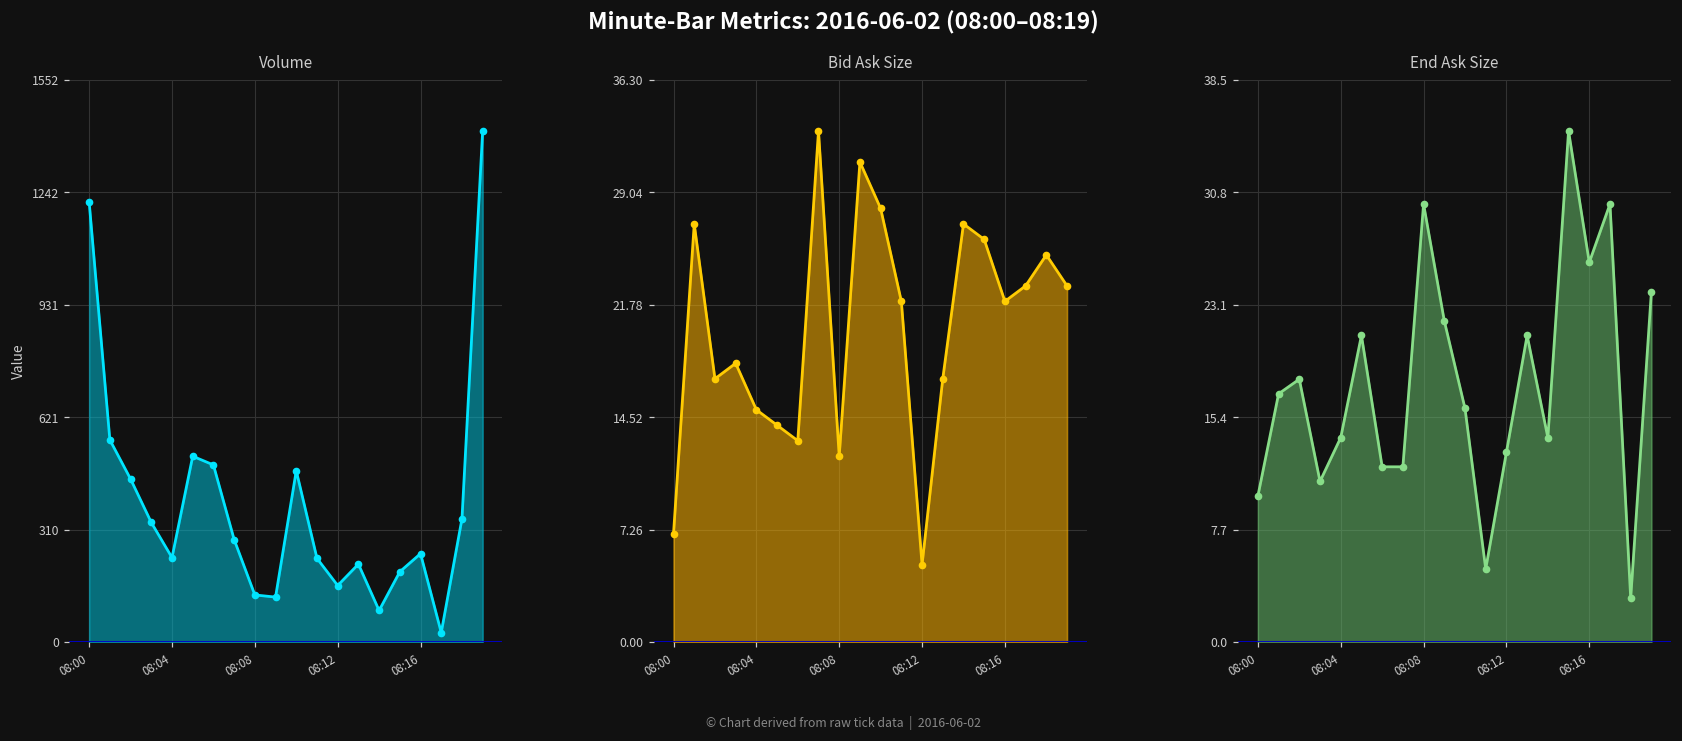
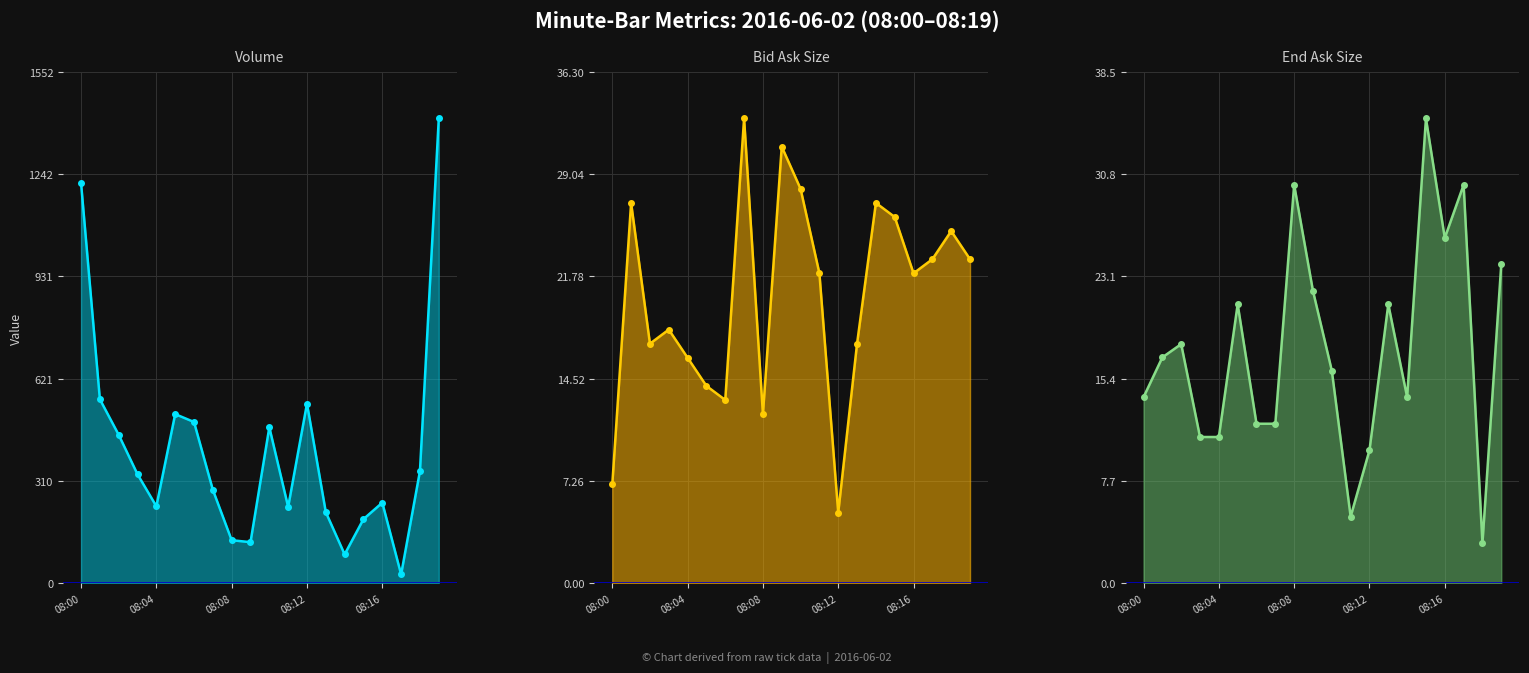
  {
    "Volume": {
      "08:00": 1220,
      "08:04": 230,
      "08:08": 130,
-     "08:12": 160,
+     "08:12": 550,
      "08:16": 240
    },
    "Bid Ask Size": {
      "08:00": 7,
-     "08:04": 15,
+     "08:04": 16,
      "08:08": 12,
      "08:12": 5,
      "08:16": 22
    },
    "End Ask Size": {
-     "08:00": 10,
-     "08:04": 14,
+     "08:00": 14,
+     "08:04": 11,
      "08:08": 30,
-     "08:12": 13,
+     "08:12": 10,
      "08:16": 26
    }
  }
